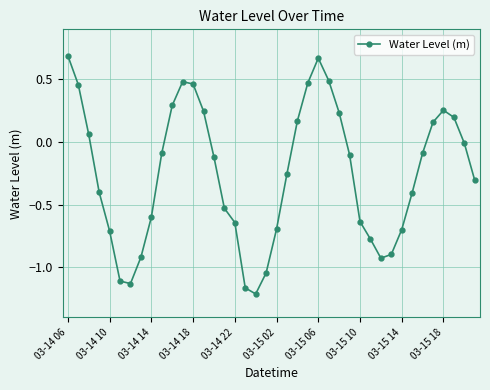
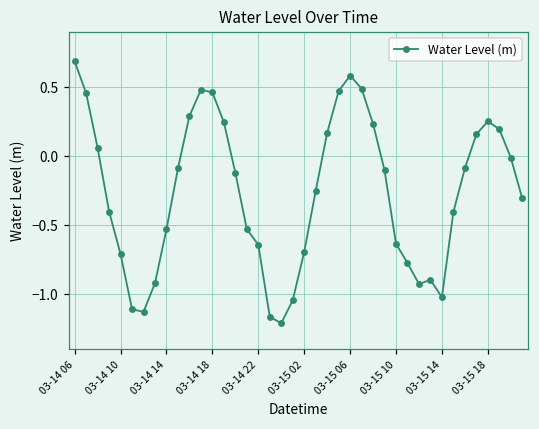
  {
    "03-14 06": 0.69,
    "03-14 10": -0.71,
-   "03-14 14": -0.60,
+   "03-14 14": -0.53,
    "03-14 18": 0.46,
    "03-14 22": -0.64,
    "03-15 02": -0.70,
-   "03-15 06": 0.67,
+   "03-15 06": 0.59,
    "03-15 10": -0.64,
-   "03-15 14": -0.70,
+   "03-15 14": -1.02,
    "03-15 18": 0.25
  }
